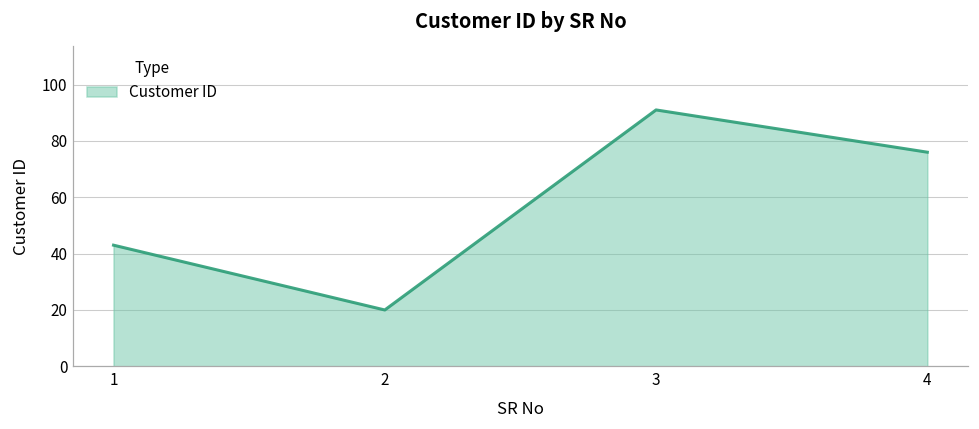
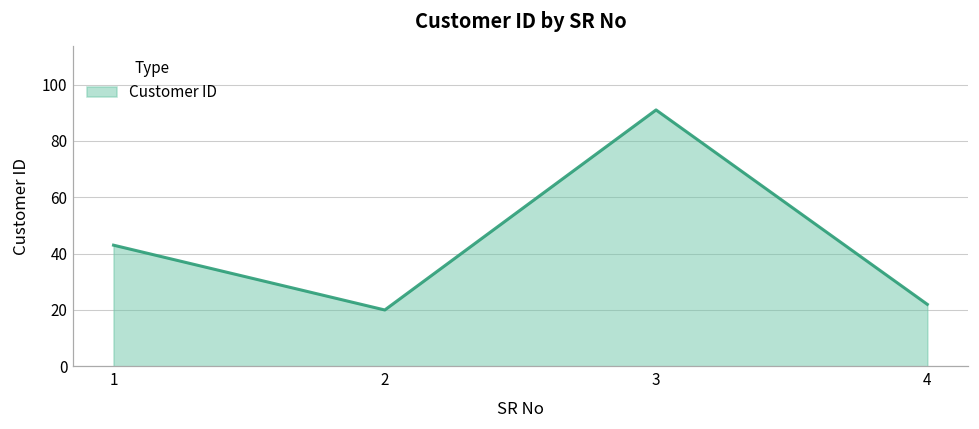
  {
    "1": 43,
    "2": 20,
    "3": 91,
-   "4": 76
+   "4": 22
  }
